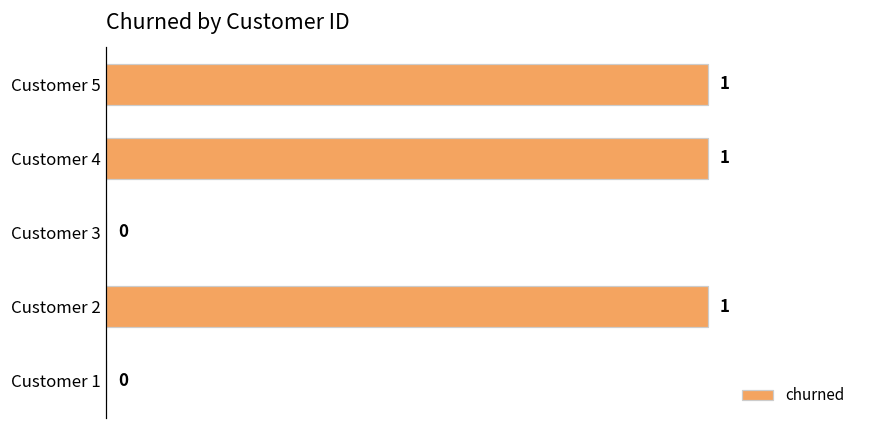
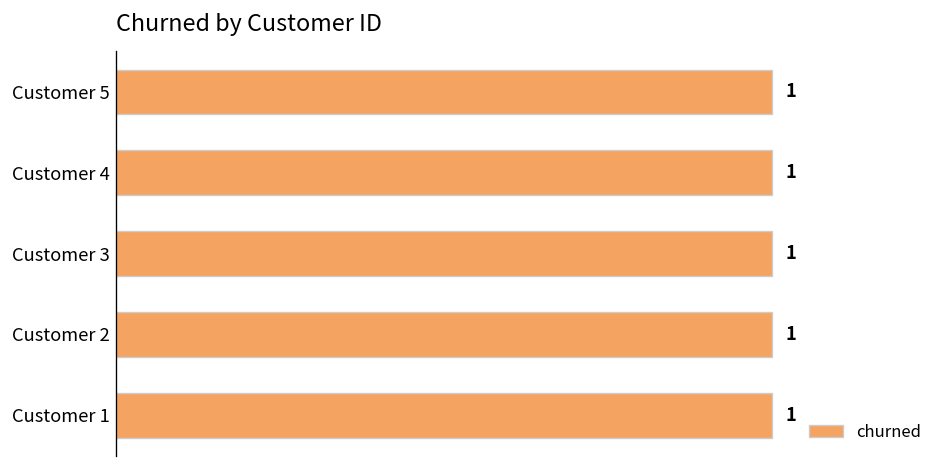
  {
    "Customer 5": 1,
    "Customer 4": 1,
-   "Customer 3": 0,
+   "Customer 3": 1,
    "Customer 2": 1,
-   "Customer 1": 0
+   "Customer 1": 1
  }
